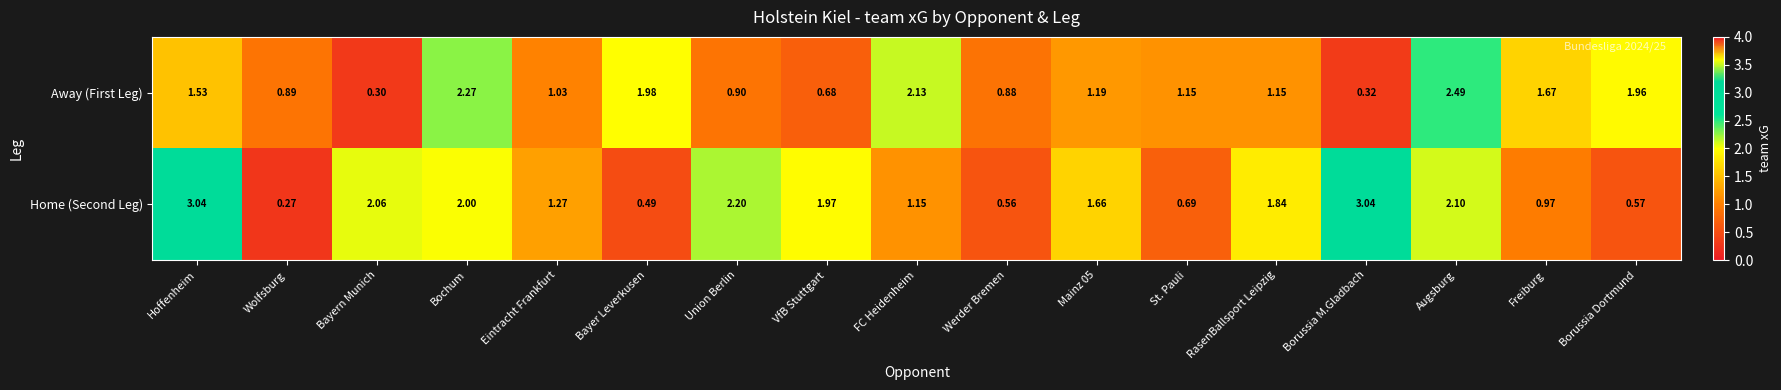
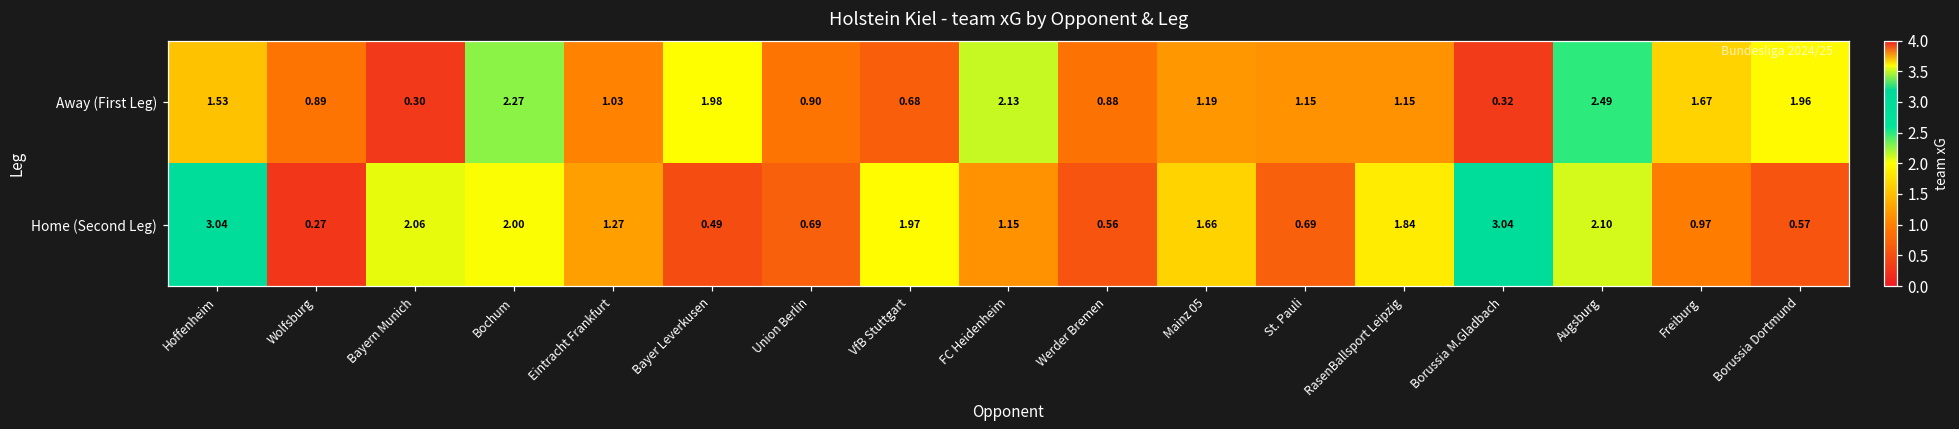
  {
    "Away (First Leg)": {
      "Hoffenheim": 1.53,
      "Wolfsburg": 0.89,
      "Bayern Munich": 0.30,
      "Bochum": 2.27,
      "Eintracht Frankfurt": 1.03,
      "Bayer Leverkusen": 1.98,
      "Union Berlin": 0.90,
      "VfB Stuttgart": 0.68,
      "FC Heidenheim": 2.13,
      "Werder Bremen": 0.88,
      "Mainz 05": 1.19,
      "St. Pauli": 1.15,
      "RasenBallsport Leipzig": 1.15,
      "Borussia M.Gladbach": 0.32,
      "Augsburg": 2.49,
      "Freiburg": 1.67
    },
    "Home (Second Leg)": {
      "Hoffenheim": 3.04,
      "Wolfsburg": 0.27,
      "Bayern Munich": 2.06,
      "Bochum": 2.00,
      "Eintracht Frankfurt": 1.27,
      "Bayer Leverkusen": 0.49,
-     "Union Berlin": 2.20,
+     "Union Berlin": 0.69,
      "VfB Stuttgart": 1.97,
      "FC Heidenheim": 1.15,
      "Werder Bremen": 0.56,
      "Mainz 05": 1.66,
      "St. Pauli": 0.69,
      "RasenBallsport Leipzig": 1.84,
      "Borussia M.Gladbach": 3.04,
      "Augsburg": 2.10,
      "Freiburg": 0.97,
      "Borussia Dortmund": 0.57
    }
  }
